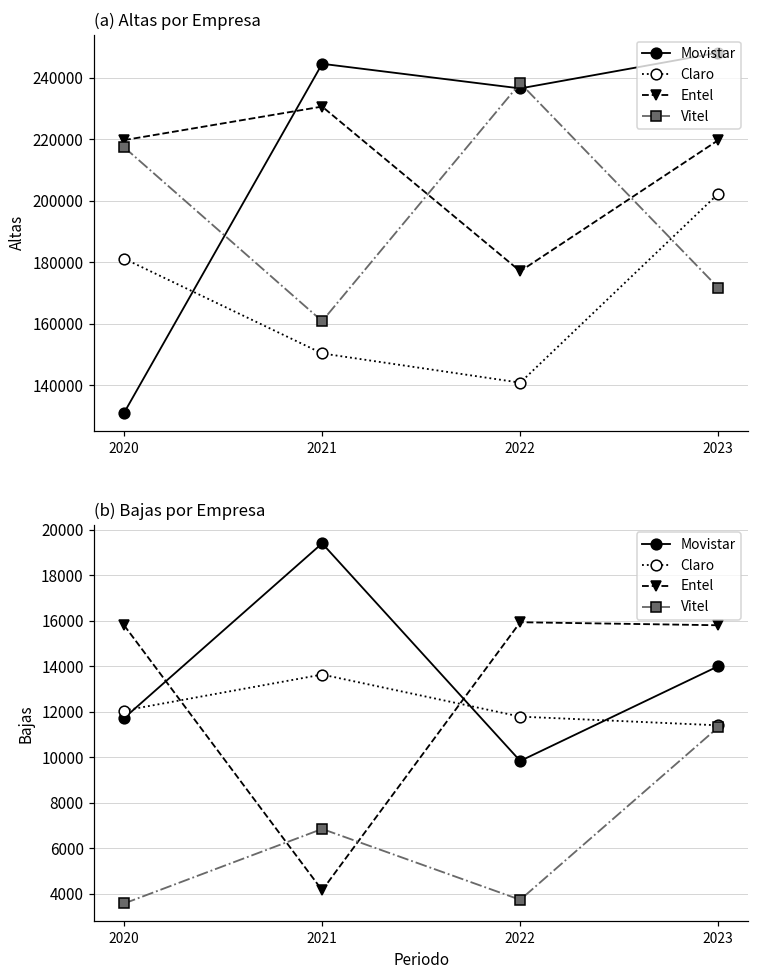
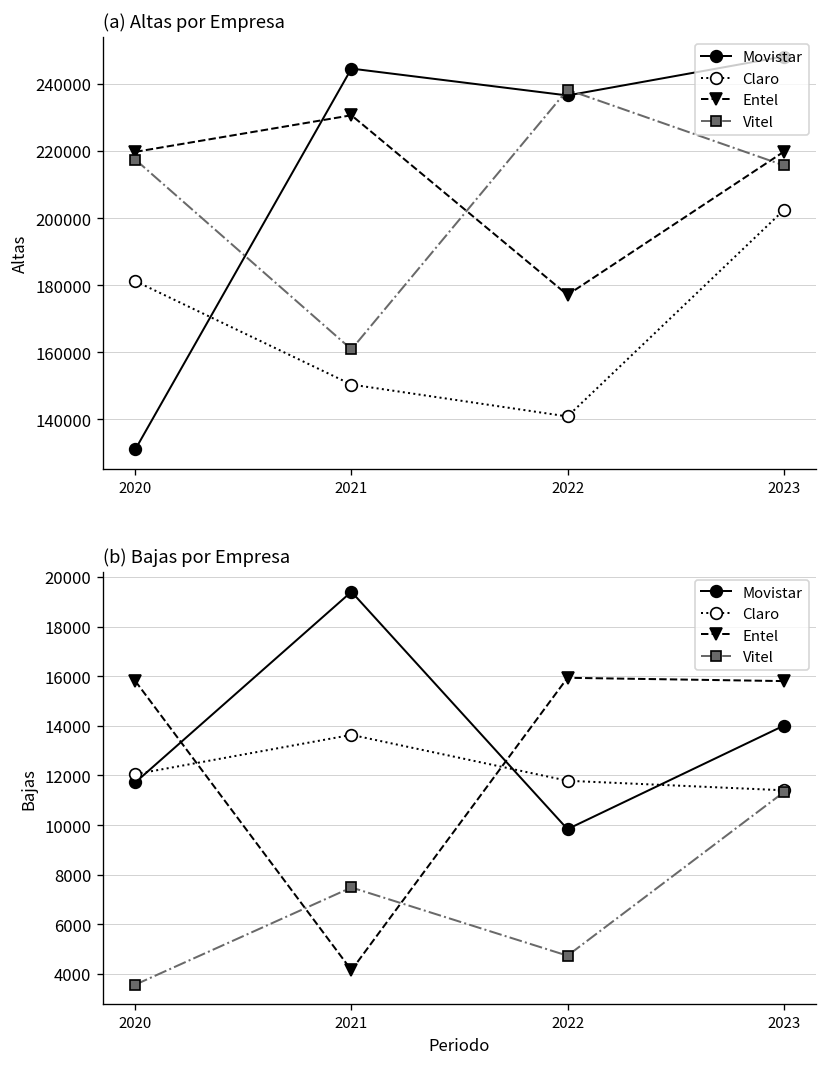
  {
    "(a) Altas por Empresa": {
      "Vitel": {
        "2020": 217000,
        "2021": 161000,
        "2022": 238000,
-       "2023": 172000
+       "2023": 216000
      }
    },
    "(b) Bajas por Empresa": {
      "Vitel": {
        "2020": 3600,
-       "2021": 6800,
-       "2022": 3700
+       "2021": 7500,
+       "2022": 4700
      }
    }
  }
